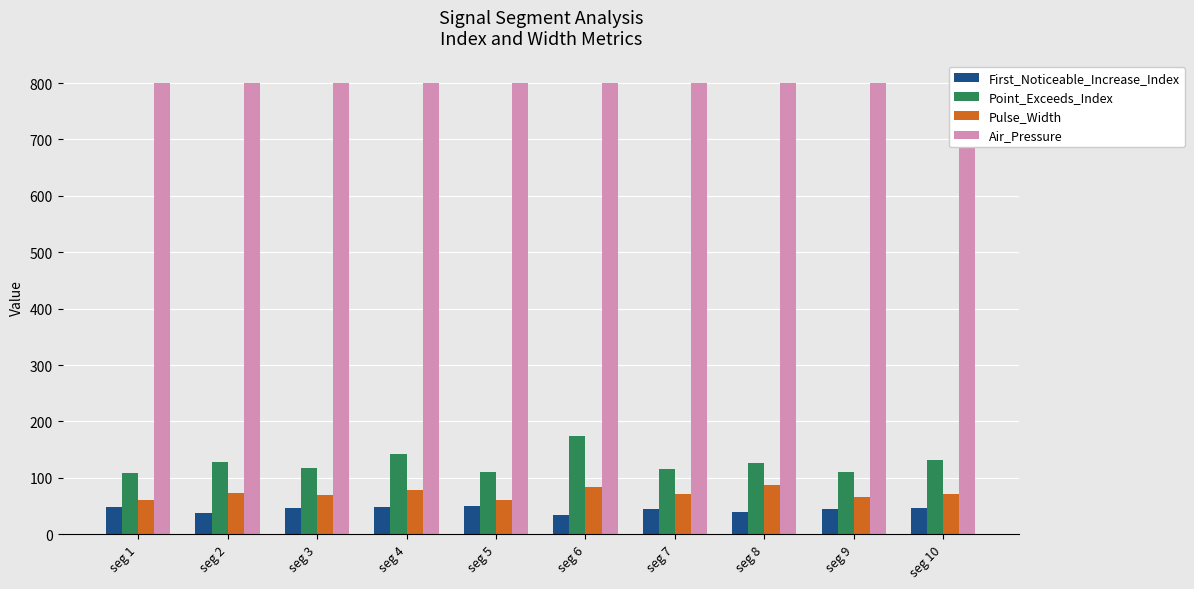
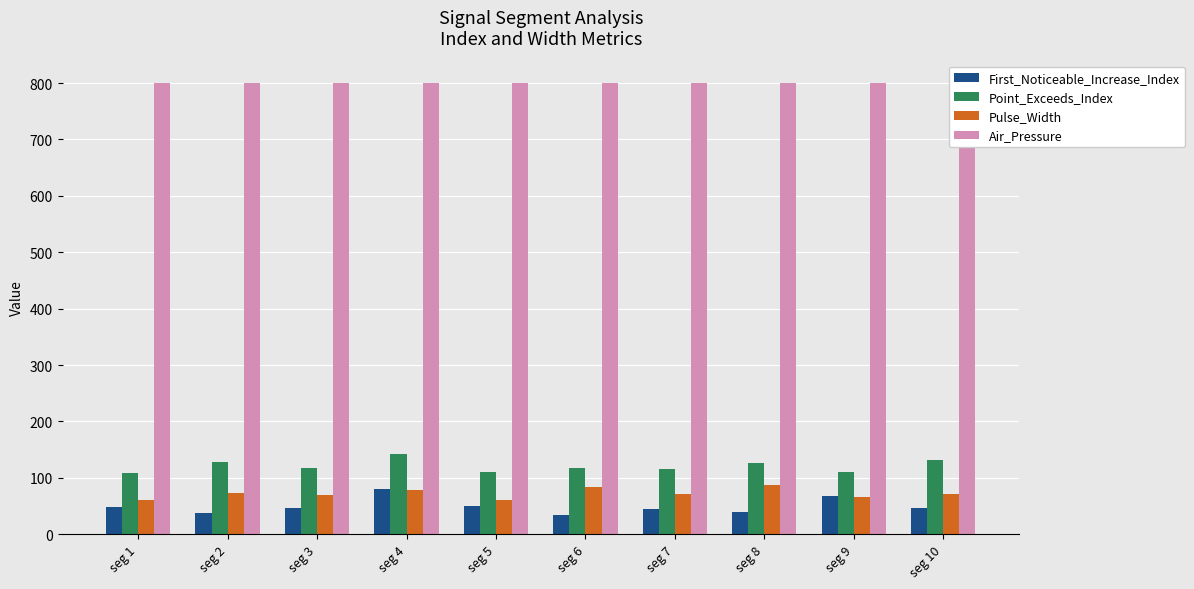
  {
    "First_Noticeable_Increase_Index": {
      "seg 1": 50,
      "seg 2": 40,
      "seg 3": 50,
-     "seg 4": 50,
+     "seg 4": 80,
      "seg 5": 50,
      "seg 6": 30,
      "seg 7": 50,
      "seg 8": 40,
-     "seg 9": 40,
+     "seg 9": 70,
      "seg 10": 50
    },
    "Point_Exceeds_Index": {
      "seg 1": 110,
      "seg 2": 130,
      "seg 3": 120,
      "seg 4": 140,
      "seg 5": 110,
-     "seg 6": 170,
+     "seg 6": 120,
      "seg 7": 120,
      "seg 8": 130,
      "seg 9": 110,
      "seg 10": 130
    },
    "Pulse_Width": {
      "seg 1": 60,
      "seg 2": 70,
      "seg 3": 70,
      "seg 4": 80,
      "seg 5": 60,
      "seg 6": 80,
      "seg 7": 70,
      "seg 8": 90,
      "seg 9": 70,
      "seg 10": 70
    },
    "Air_Pressure": {
      "seg 1": 800,
      "seg 2": 800,
      "seg 3": 800,
      "seg 4": 800,
      "seg 5": 800,
      "seg 6": 800,
      "seg 7": 800,
      "seg 8": 800,
      "seg 9": 800
    }
  }
